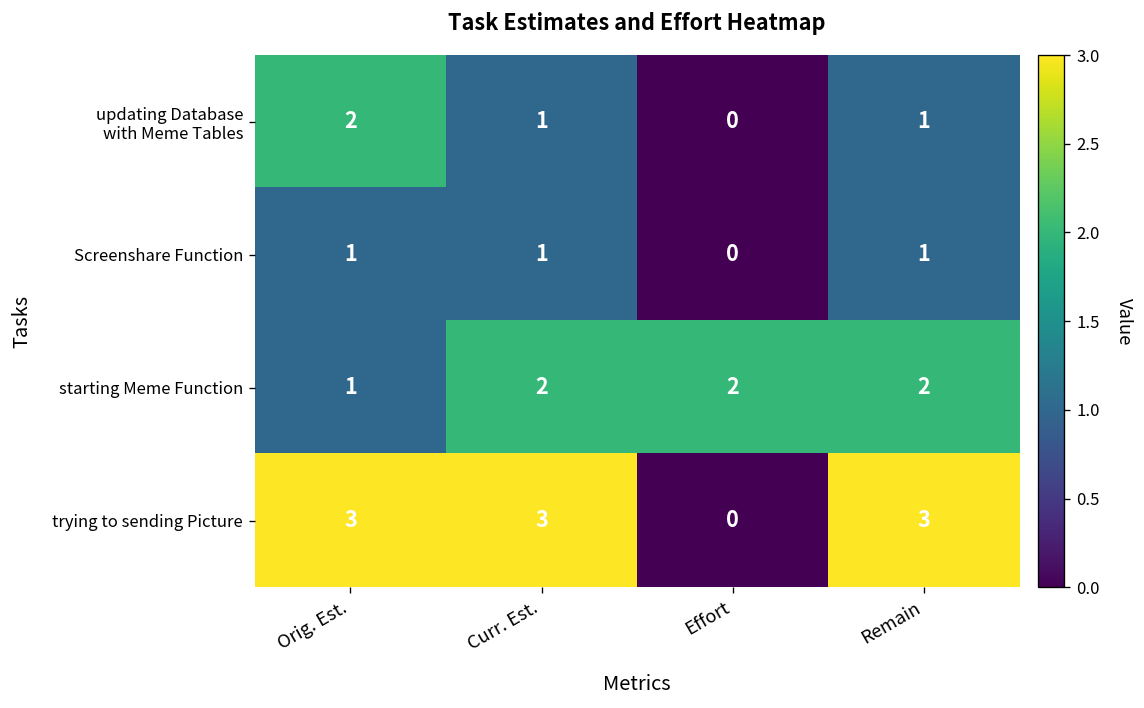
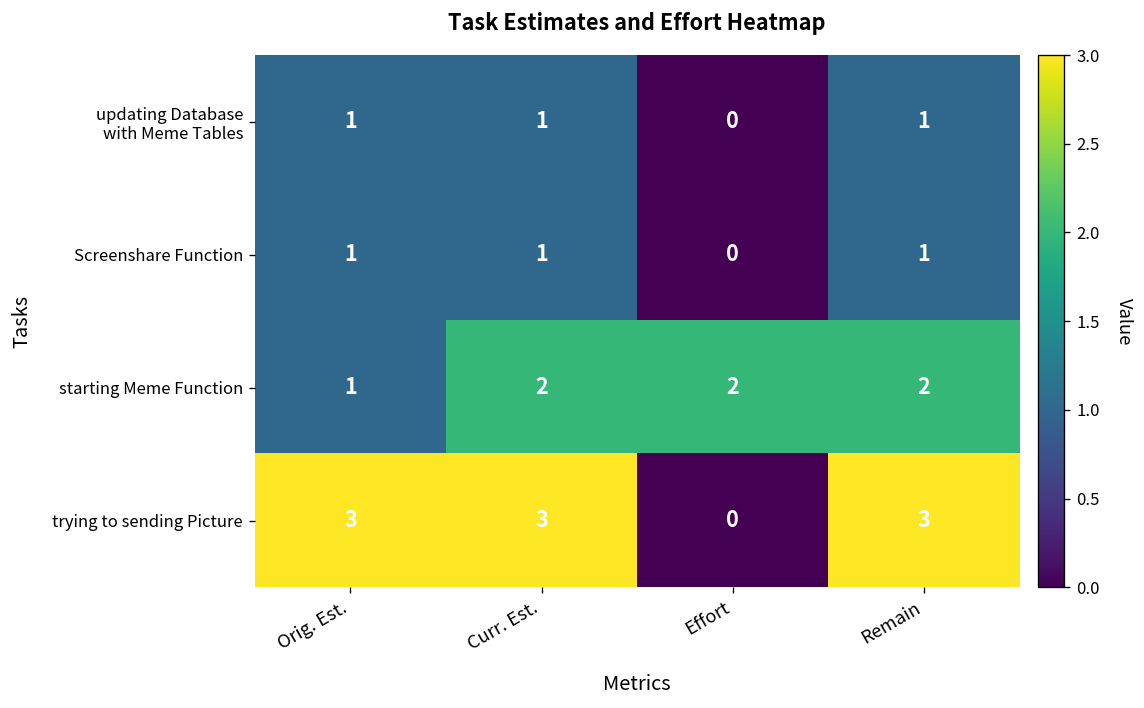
  {
    "updating Database with Meme Tables": {
-     "Orig. Est.": 2,
+     "Orig. Est.": 1,
      "Curr. Est.": 1,
      "Effort": 0,
      "Remain": 1
    },
    "Screenshare Function": {
      "Orig. Est.": 1,
      "Curr. Est.": 1,
      "Effort": 0,
      "Remain": 1
    },
    "starting Meme Function": {
      "Orig. Est.": 1,
      "Curr. Est.": 2,
      "Effort": 2,
      "Remain": 2
    },
    "trying to sending Picture": {
      "Orig. Est.": 3,
      "Curr. Est.": 3,
      "Effort": 0,
      "Remain": 3
    }
  }
